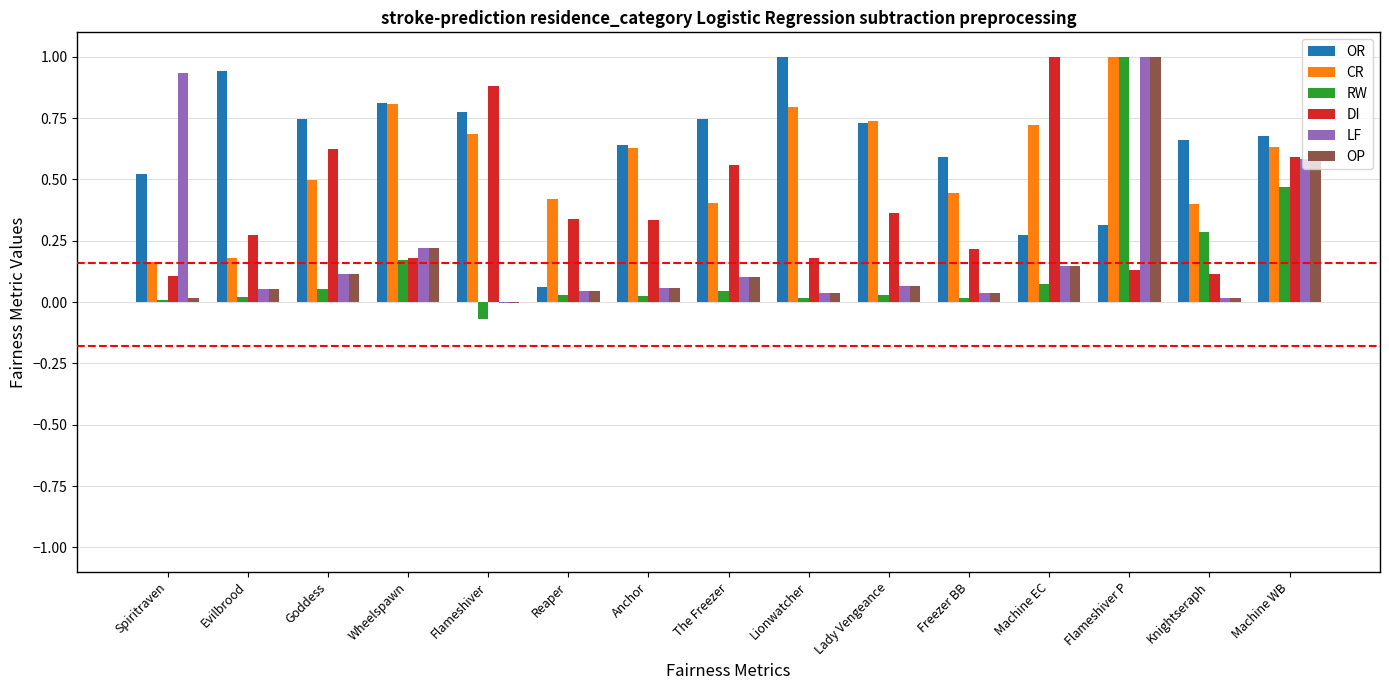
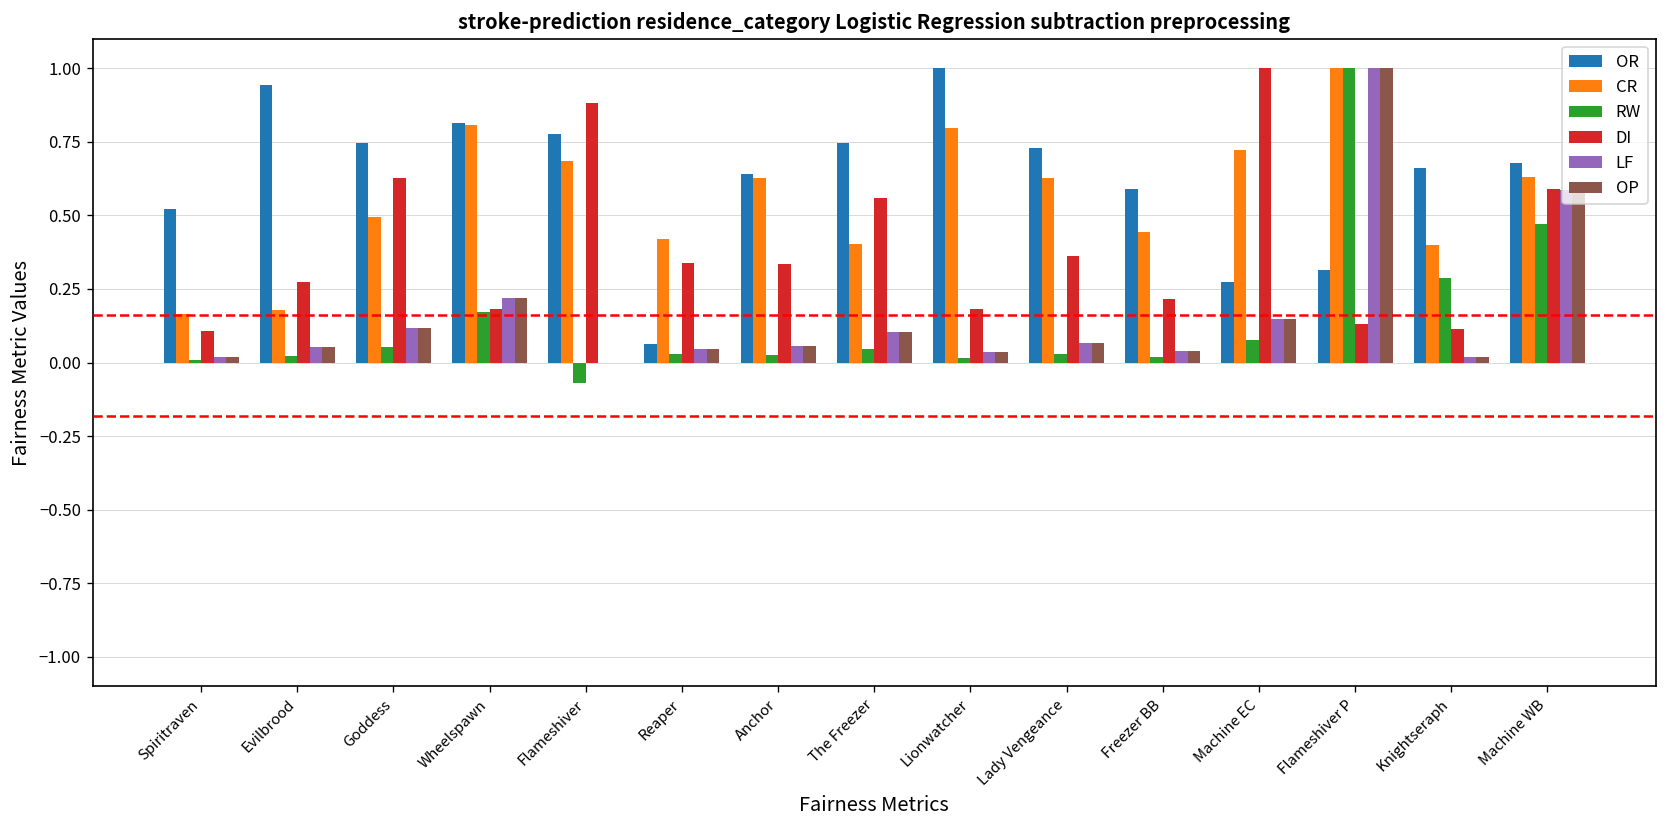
  {
    "OR": {
      "Spiritraven": 0.52,
      "Evilbrood": 0.94,
      "Goddess": 0.74,
      "Wheelspawn": 0.81,
      "Flameshiver": 0.78,
      "Reaper": 0.06,
      "Anchor": 0.64,
      "The Freezer": 0.74,
      "Lionwatcher": 1.00,
      "Lady Vengeance": 0.73,
      "Freezer BB": 0.59,
      "Machine EC": 0.27,
      "Flameshiver P": 0.32,
      "Knightseraph": 0.66,
      "Machine WB": 0.68
    },
    "CR": {
      "Spiritraven": 0.16,
      "Evilbrood": 0.18,
      "Goddess": 0.50,
      "Wheelspawn": 0.81,
      "Flameshiver": 0.68,
      "Reaper": 0.42,
      "Anchor": 0.63,
      "The Freezer": 0.40,
      "Lionwatcher": 0.80,
-     "Lady Vengeance": 0.74,
+     "Lady Vengeance": 0.63,
      "Freezer BB": 0.44,
      "Machine EC": 0.72,
      "Flameshiver P": 1.00,
      "Knightseraph": 0.40,
      "Machine WB": 0.63
    },
    "RW": {
      "Evilbrood": 0.02,
      "Goddess": 0.05,
      "Wheelspawn": 0.17,
      "Flameshiver": -0.07,
      "Reaper": 0.03,
      "Anchor": 0.03,
      "The Freezer": 0.05,
      "Lionwatcher": 0.02,
      "Lady Vengeance": 0.03,
      "Freezer BB": 0.02,
      "Machine EC": 0.08,
      "Flameshiver P": 1.00,
      "Knightseraph": 0.29,
      "Machine WB": 0.47
    },
    "DI": {
      "Spiritraven": 0.11,
      "Evilbrood": 0.27,
      "Goddess": 0.63,
      "Wheelspawn": 0.18,
      "Flameshiver": 0.88,
      "Reaper": 0.34,
      "Anchor": 0.34,
      "The Freezer": 0.56,
      "Lionwatcher": 0.18,
      "Lady Vengeance": 0.36,
      "Freezer BB": 0.22,
      "Machine EC": 1.00,
      "Flameshiver P": 0.13,
      "Knightseraph": 0.11,
      "Machine WB": 0.59
    },
    "LF": {
-     "Spiritraven": 0.93,
+     "Spiritraven": 0.02,
      "Evilbrood": 0.05,
      "Goddess": 0.12,
      "Wheelspawn": 0.22,
      "Reaper": 0.05,
      "Anchor": 0.06,
      "The Freezer": 0.10,
      "Lionwatcher": 0.04,
      "Lady Vengeance": 0.07,
      "Freezer BB": 0.04,
      "Machine EC": 0.15,
      "Flameshiver P": 1.00,
      "Knightseraph": 0.02
    },
    "OP": {
      "Spiritraven": 0.02,
      "Evilbrood": 0.05,
      "Goddess": 0.12,
      "Wheelspawn": 0.22,
      "Reaper": 0.05,
      "Anchor": 0.06,
      "The Freezer": 0.10,
      "Lionwatcher": 0.04,
      "Lady Vengeance": 0.07,
      "Freezer BB": 0.04,
      "Machine EC": 0.15,
      "Flameshiver P": 1.00,
      "Knightseraph": 0.02
    }
  }
